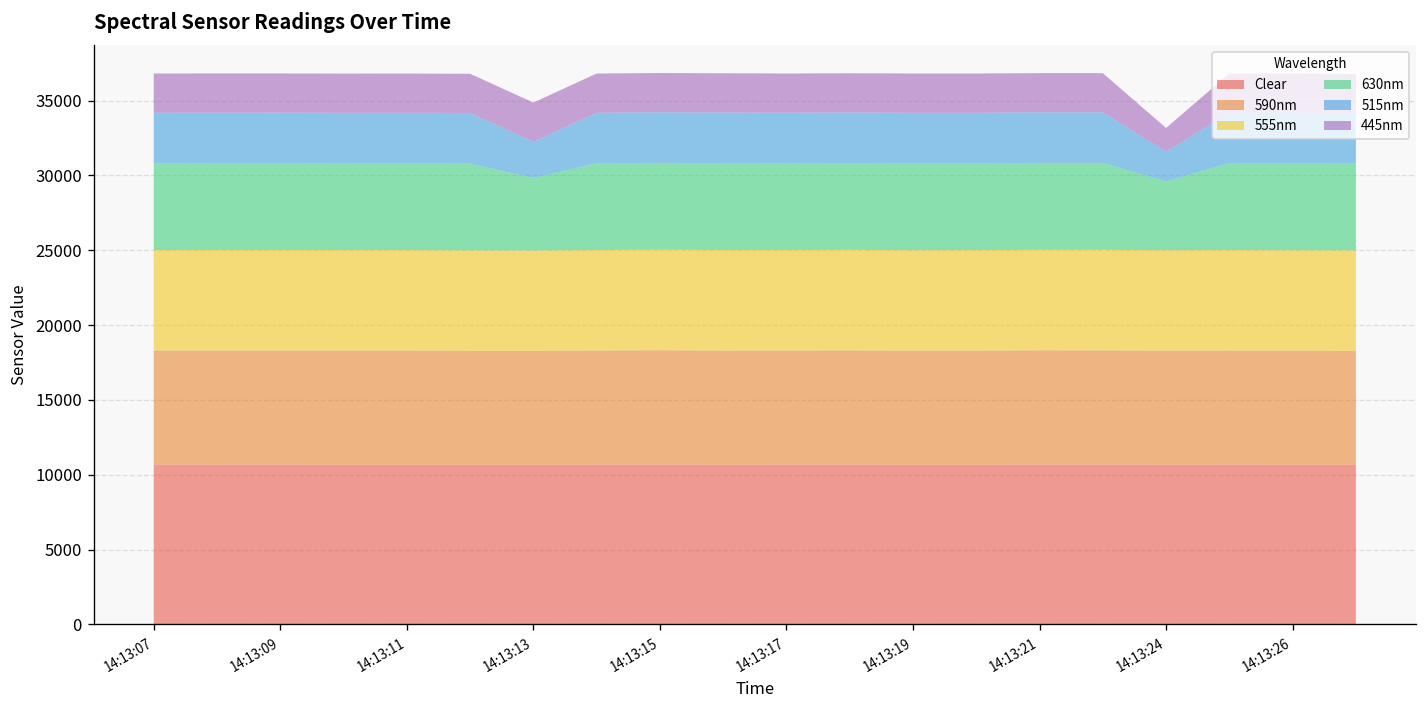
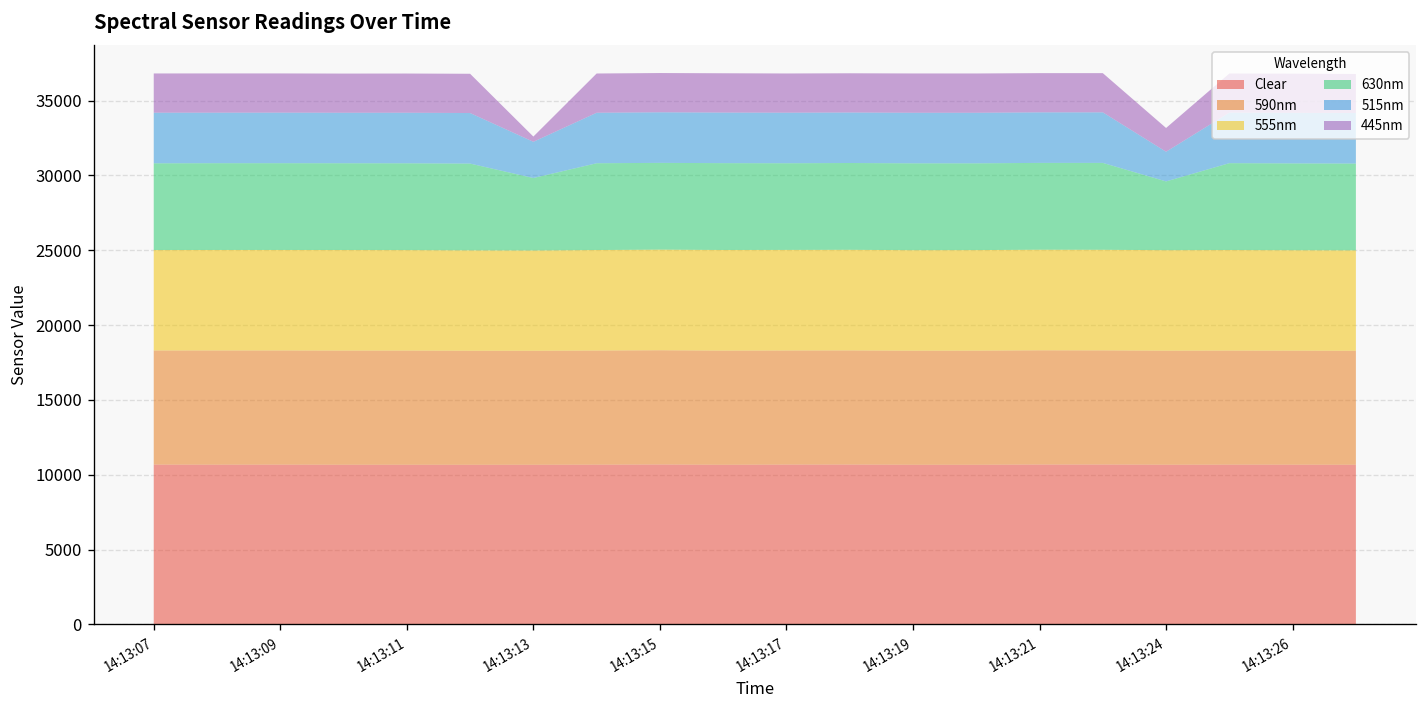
  {
    "630nm": {
      "14:13:07": 5800,
      "14:13:09": 5800,
      "14:13:11": 5800,
      "14:13:13": 4800,
      "14:13:15": 5800,
      "14:13:17": 5800,
      "14:13:19": 5800,
      "14:13:21": 5800,
      "14:13:24": 4600,
      "14:13:26": 5800
    },
    "515nm": {
      "14:13:07": 3400,
      "14:13:09": 3400,
      "14:13:11": 3400,
      "14:13:13": 2400,
      "14:13:15": 3400,
      "14:13:17": 3400,
      "14:13:19": 3400,
      "14:13:21": 3400,
      "14:13:24": 2000
    },
    "445nm": {
      "14:13:07": 2600,
      "14:13:09": 2600,
      "14:13:11": 2600,
-     "14:13:13": 2600,
+     "14:13:13": 400,
      "14:13:15": 2600,
      "14:13:17": 2600,
      "14:13:19": 2600,
      "14:13:21": 2600,
      "14:13:24": 1600
    }
  }
